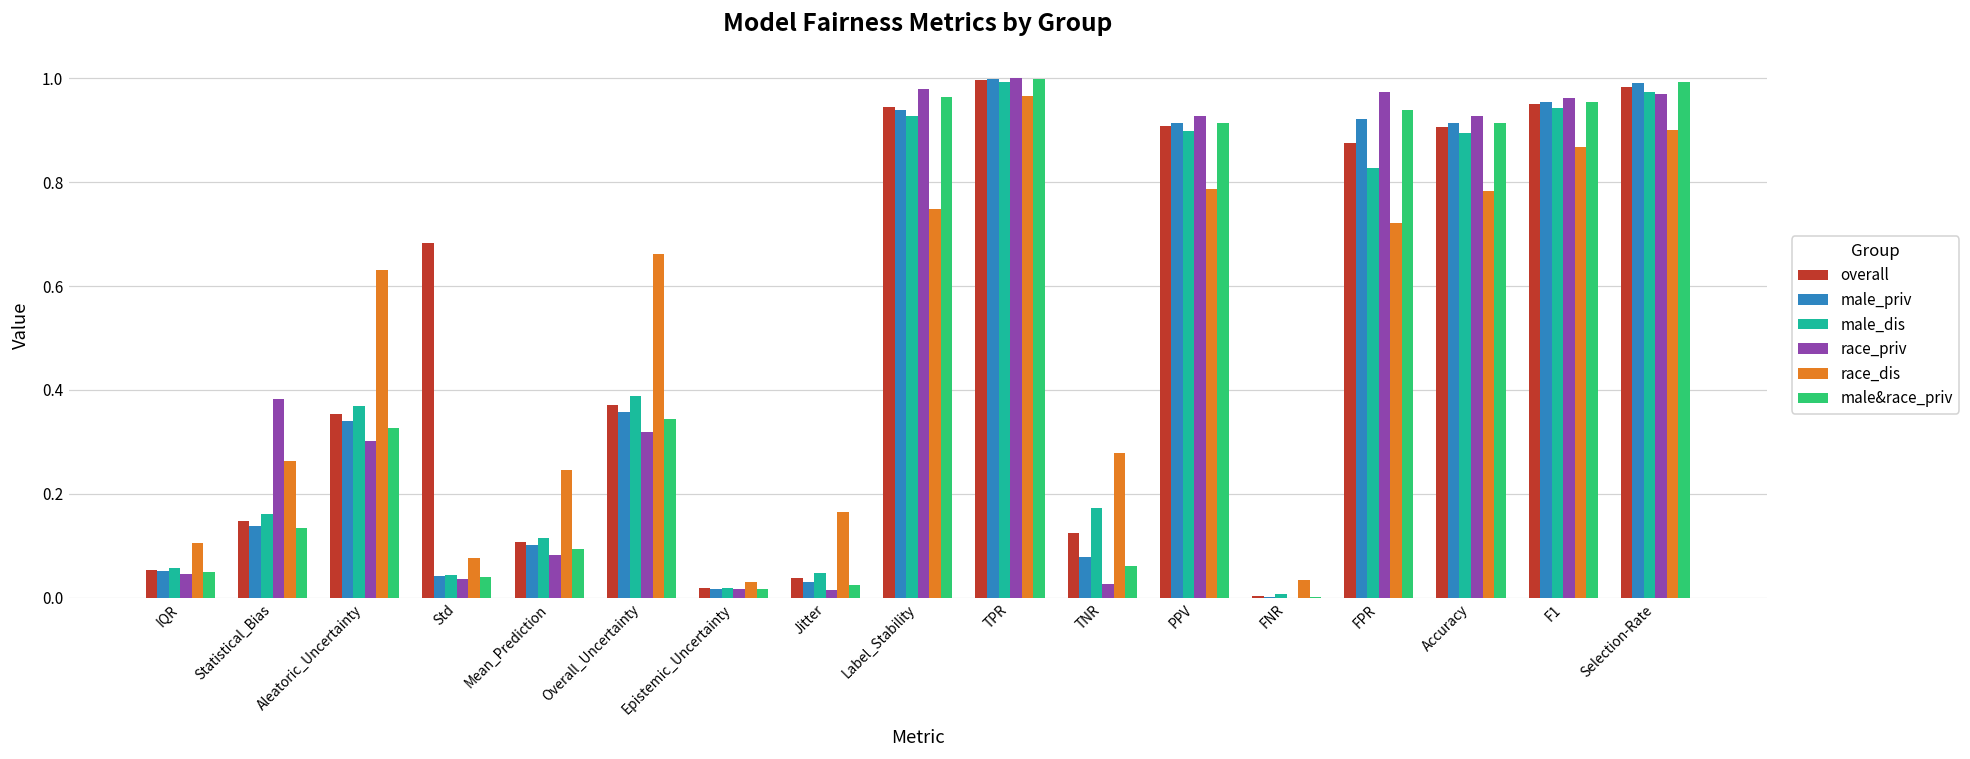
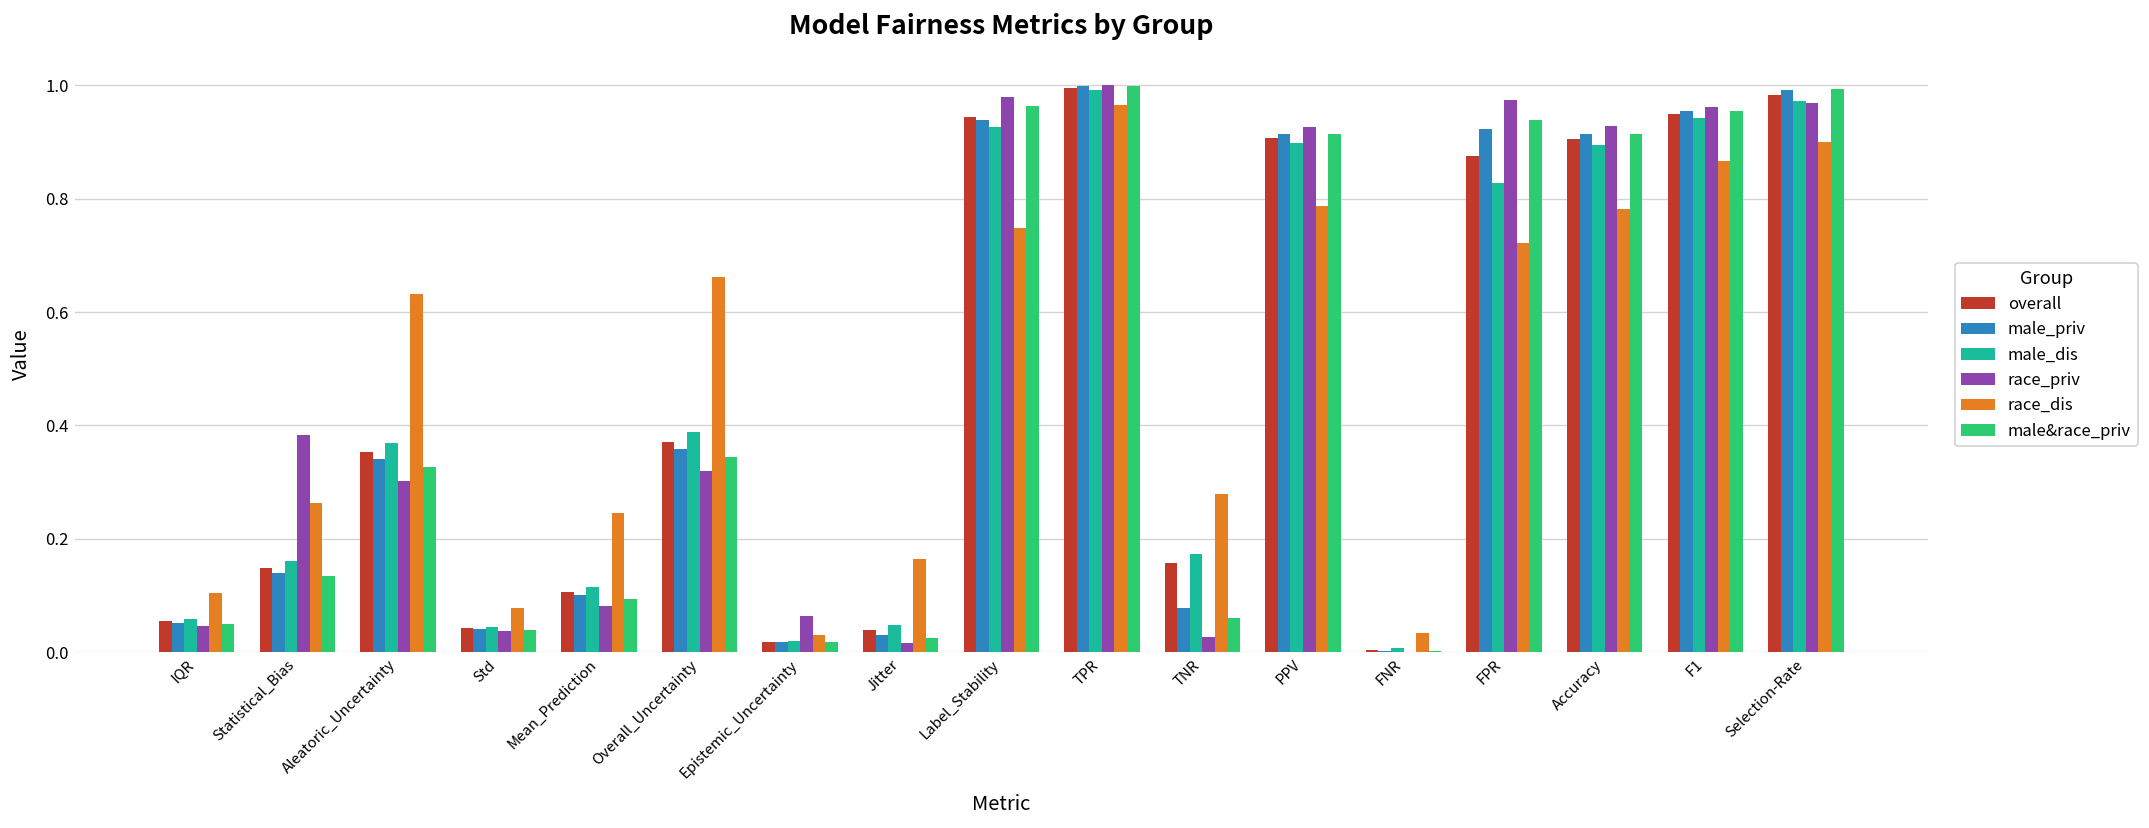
  {
    "overall": {
      "IQR": 0.05,
      "Statistical_Bias": 0.15,
      "Aleatoric_Uncertainty": 0.35,
-     "Std": 0.68,
+     "Std": 0.04,
      "Mean_Prediction": 0.11,
      "Overall_Uncertainty": 0.37,
      "Epistemic_Uncertainty": 0.02,
      "Jitter": 0.04,
      "Label_Stability": 0.94,
      "TPR": 1.00,
-     "TNR": 0.13,
+     "TNR": 0.16,
      "PPV": 0.91,
      "FPR": 0.88,
      "Accuracy": 0.91,
      "F1": 0.95,
      "Selection-Rate": 0.98
    },
    "male_priv": {
      "IQR": 0.05,
      "Statistical_Bias": 0.14,
      "Aleatoric_Uncertainty": 0.34,
      "Std": 0.04,
      "Mean_Prediction": 0.10,
      "Overall_Uncertainty": 0.36,
      "Epistemic_Uncertainty": 0.02,
      "Jitter": 0.03,
      "Label_Stability": 0.94,
      "TPR": 1.00,
      "TNR": 0.08,
      "PPV": 0.91,
      "FPR": 0.92,
      "Accuracy": 0.91,
      "F1": 0.95,
      "Selection-Rate": 0.99
    },
    "race_priv": {
      "IQR": 0.05,
      "Statistical_Bias": 0.38,
      "Aleatoric_Uncertainty": 0.30,
      "Std": 0.04,
      "Mean_Prediction": 0.08,
      "Overall_Uncertainty": 0.32,
-     "Epistemic_Uncertainty": 0.02,
+     "Epistemic_Uncertainty": 0.06,
      "Jitter": 0.02,
      "Label_Stability": 0.98,
      "TPR": 1.00,
      "TNR": 0.03,
      "PPV": 0.93,
      "FNR": 0.00,
      "FPR": 0.97,
      "Accuracy": 0.93,
      "F1": 0.96,
      "Selection-Rate": 0.97
    },
    "race_dis": {
      "IQR": 0.10,
      "Statistical_Bias": 0.26,
      "Aleatoric_Uncertainty": 0.63,
      "Std": 0.08,
      "Mean_Prediction": 0.25,
      "Overall_Uncertainty": 0.66,
      "Epistemic_Uncertainty": 0.03,
      "Jitter": 0.16,
      "Label_Stability": 0.75,
      "TPR": 0.97,
      "TNR": 0.28,
      "PPV": 0.79,
      "FNR": 0.03,
      "FPR": 0.72,
      "Accuracy": 0.78,
      "F1": 0.87,
      "Selection-Rate": 0.90
    }
  }
